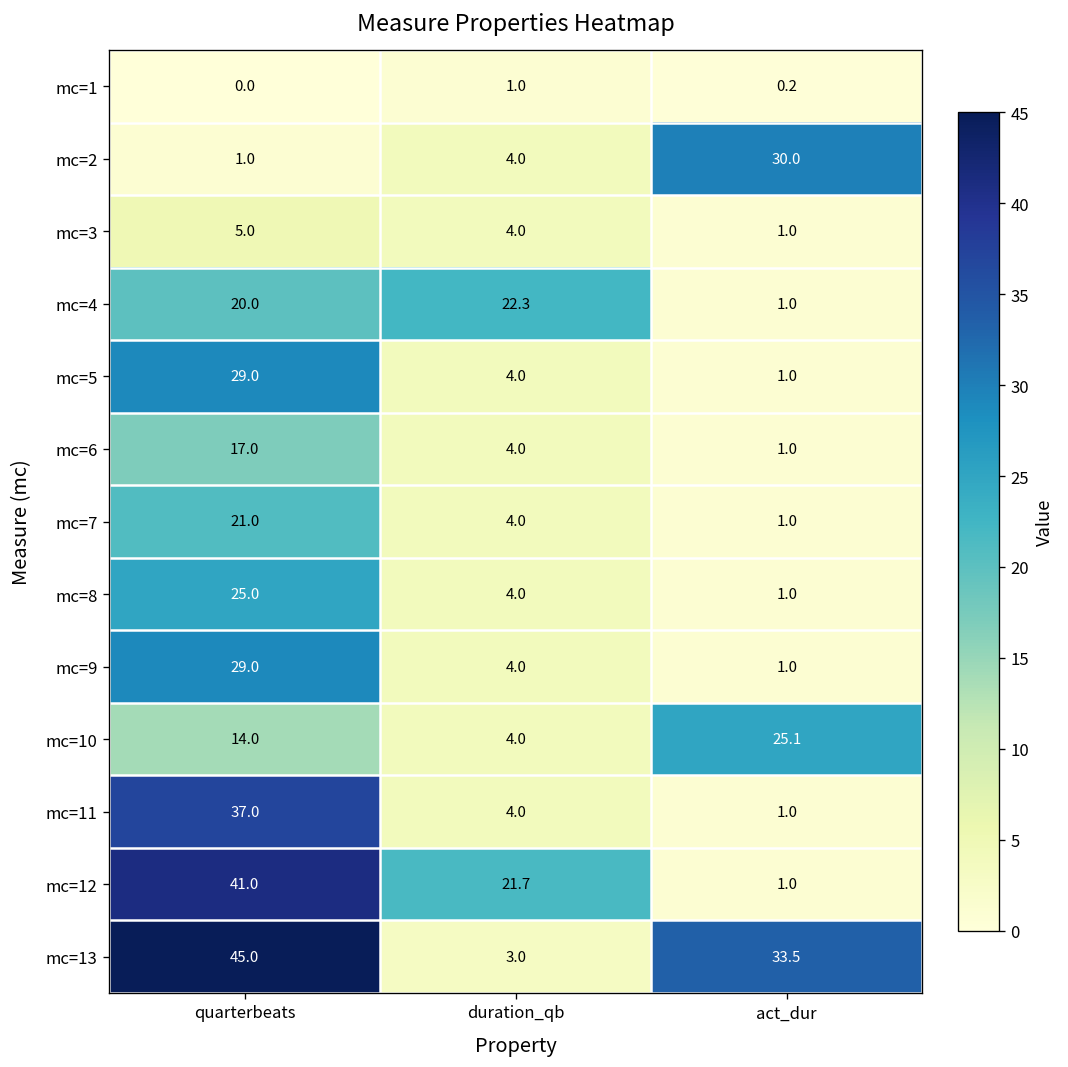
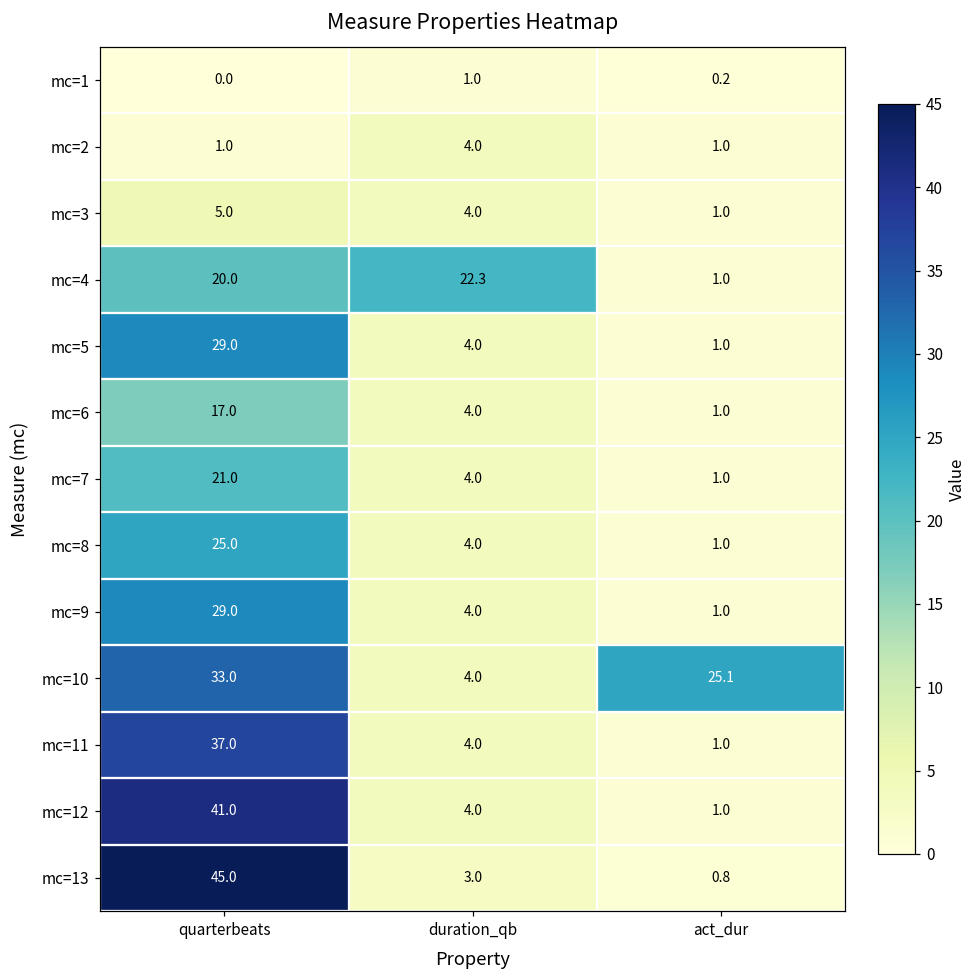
  {
    "mc=1": {
      "quarterbeats": 0.0,
      "duration_qb": 1.0,
      "act_dur": 0.2
    },
    "mc=2": {
      "quarterbeats": 1.0,
      "duration_qb": 4.0,
-     "act_dur": 30.0
+     "act_dur": 1.0
    },
    "mc=3": {
      "quarterbeats": 5.0,
      "duration_qb": 4.0,
      "act_dur": 1.0
    },
    "mc=4": {
      "quarterbeats": 20.0,
      "duration_qb": 22.3,
      "act_dur": 1.0
    },
    "mc=5": {
      "quarterbeats": 29.0,
      "duration_qb": 4.0,
      "act_dur": 1.0
    },
    "mc=6": {
      "quarterbeats": 17.0,
      "duration_qb": 4.0,
      "act_dur": 1.0
    },
    "mc=7": {
      "quarterbeats": 21.0,
      "duration_qb": 4.0,
      "act_dur": 1.0
    },
    "mc=8": {
      "quarterbeats": 25.0,
      "duration_qb": 4.0,
      "act_dur": 1.0
    },
    "mc=9": {
      "quarterbeats": 29.0,
      "duration_qb": 4.0,
      "act_dur": 1.0
    },
    "mc=10": {
-     "quarterbeats": 14.0,
+     "quarterbeats": 33.0,
      "duration_qb": 4.0,
      "act_dur": 25.1
    },
    "mc=11": {
      "quarterbeats": 37.0,
      "duration_qb": 4.0,
      "act_dur": 1.0
    },
    "mc=12": {
      "quarterbeats": 41.0,
-     "duration_qb": 21.7,
+     "duration_qb": 4.0,
      "act_dur": 1.0
    },
    "mc=13": {
      "quarterbeats": 45.0,
      "duration_qb": 3.0,
-     "act_dur": 33.5
+     "act_dur": 0.8
    }
  }
